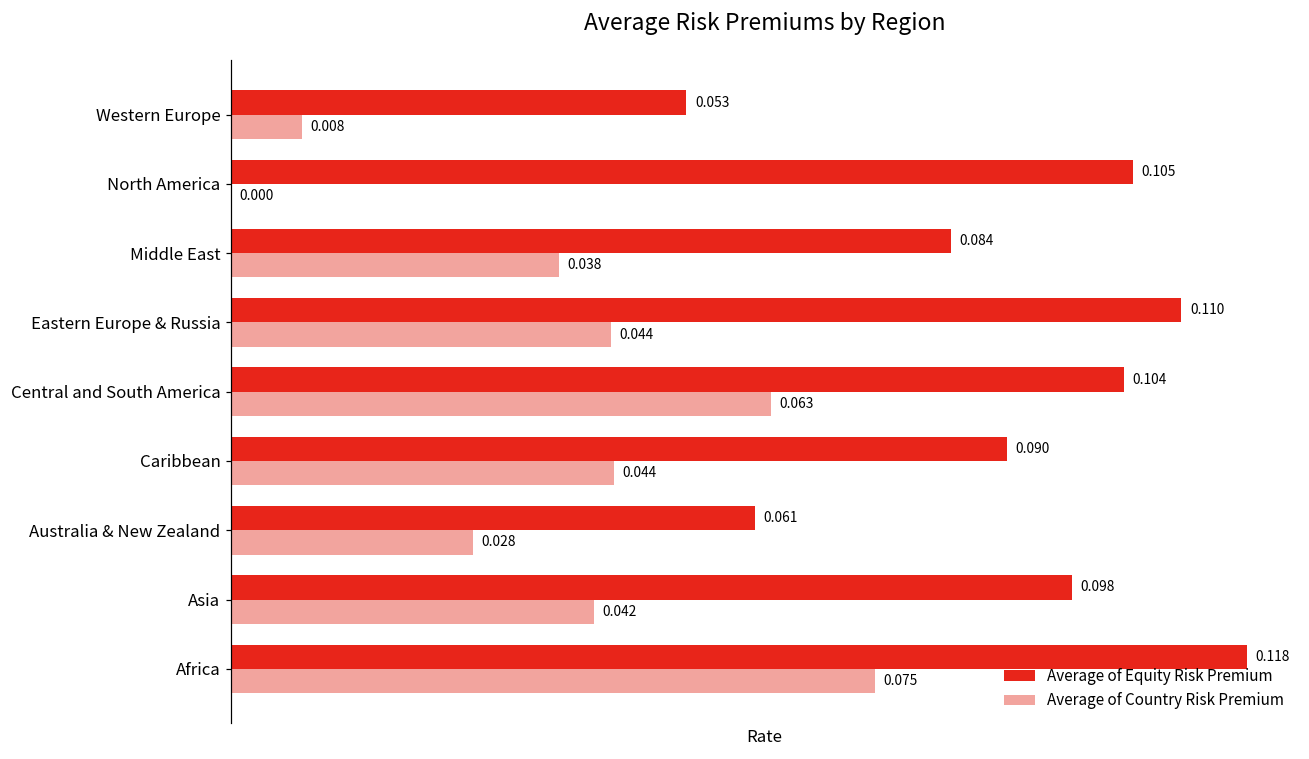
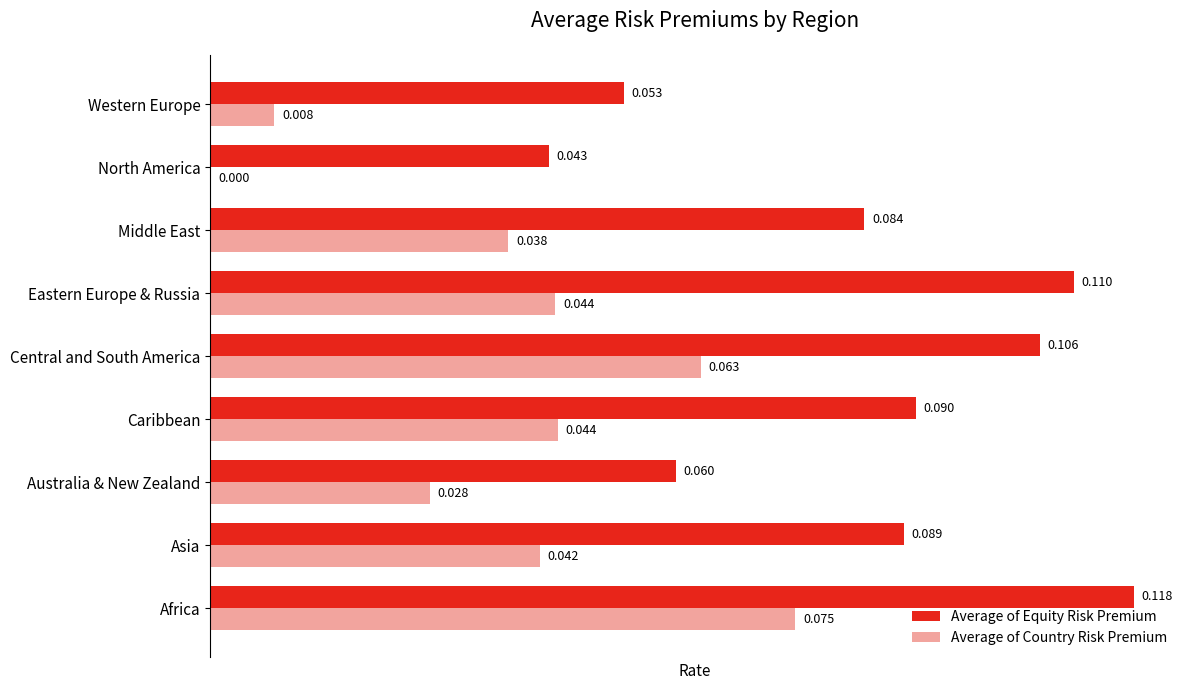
  {
    "Average of Equity Risk Premium": {
      "Western Europe": 0.053,
-     "North America": 0.105,
+     "North America": 0.043,
      "Middle East": 0.084,
      "Eastern Europe & Russia": 0.110,
-     "Central and South America": 0.104,
+     "Central and South America": 0.106,
      "Caribbean": 0.090,
-     "Australia & New Zealand": 0.061,
-     "Asia": 0.098,
+     "Australia & New Zealand": 0.060,
+     "Asia": 0.089,
      "Africa": 0.118
    },
    "Average of Country Risk Premium": {
      "Western Europe": 0.008,
      "North America": 0.000,
      "Middle East": 0.038,
      "Eastern Europe & Russia": 0.044,
      "Central and South America": 0.063,
      "Caribbean": 0.044,
      "Australia & New Zealand": 0.028,
      "Asia": 0.042,
      "Africa": 0.075
    }
  }
